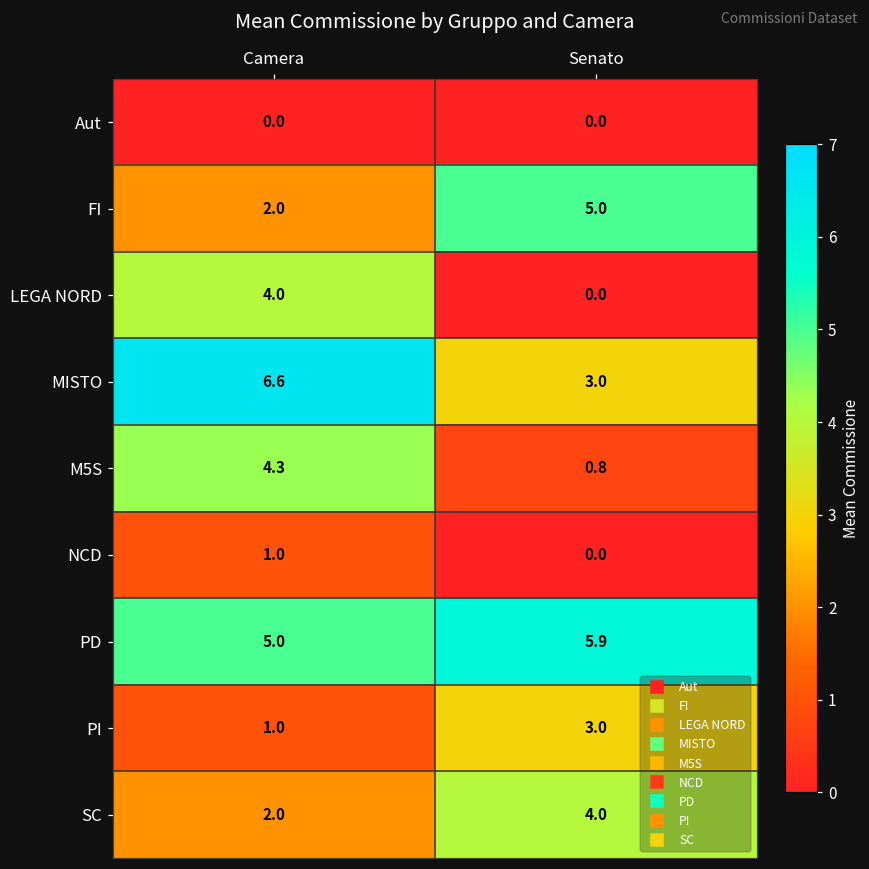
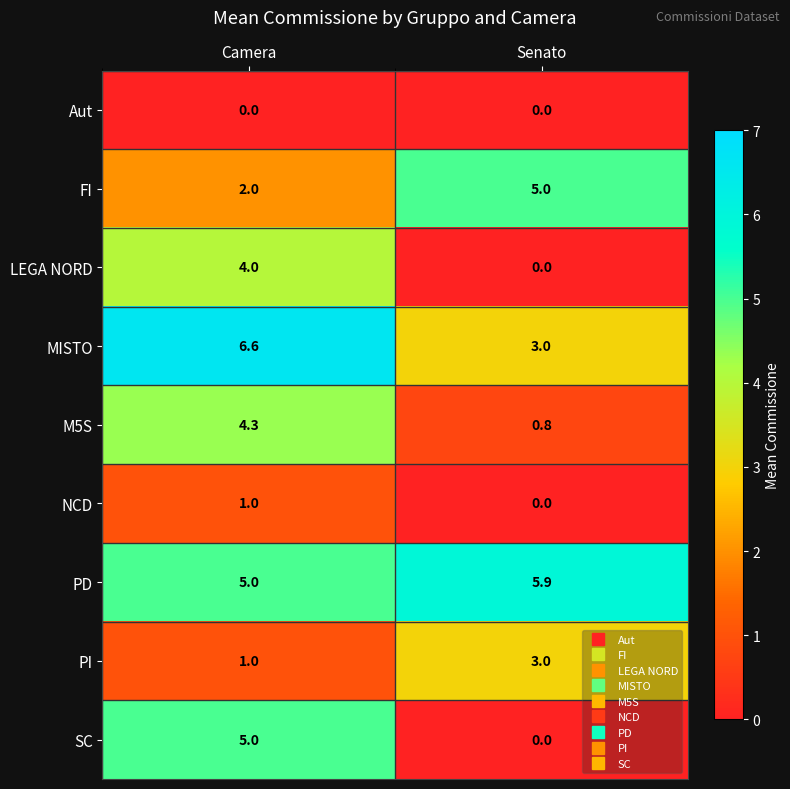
  {
    "Aut": {
      "Camera": 0.0,
      "Senato": 0.0
    },
    "FI": {
      "Camera": 2.0,
      "Senato": 5.0
    },
    "LEGA NORD": {
      "Camera": 4.0,
      "Senato": 0.0
    },
    "MISTO": {
      "Camera": 6.6,
      "Senato": 3.0
    },
    "M5S": {
      "Camera": 4.3,
      "Senato": 0.8
    },
    "NCD": {
      "Camera": 1.0,
      "Senato": 0.0
    },
    "PD": {
      "Camera": 5.0,
      "Senato": 5.9
    },
    "PI": {
      "Camera": 1.0,
      "Senato": 3.0
    },
    "SC": {
-     "Camera": 2.0,
-     "Senato": 4.0
+     "Camera": 5.0,
+     "Senato": 0.0
    }
  }
